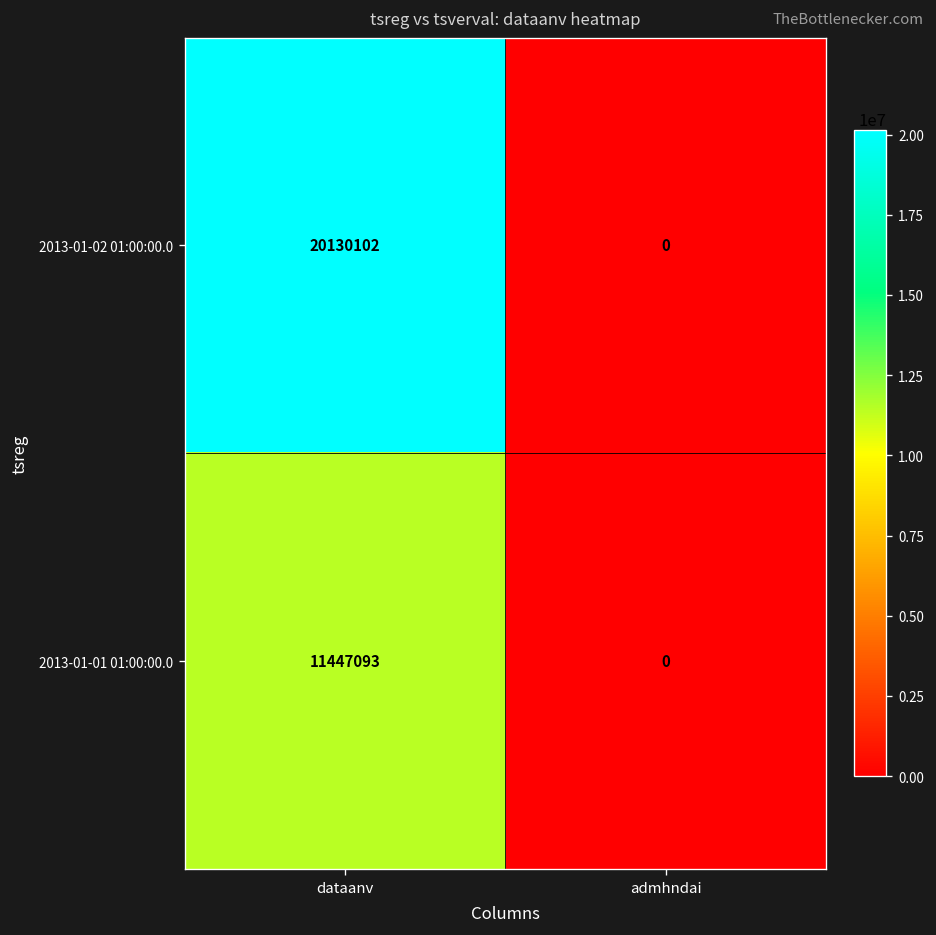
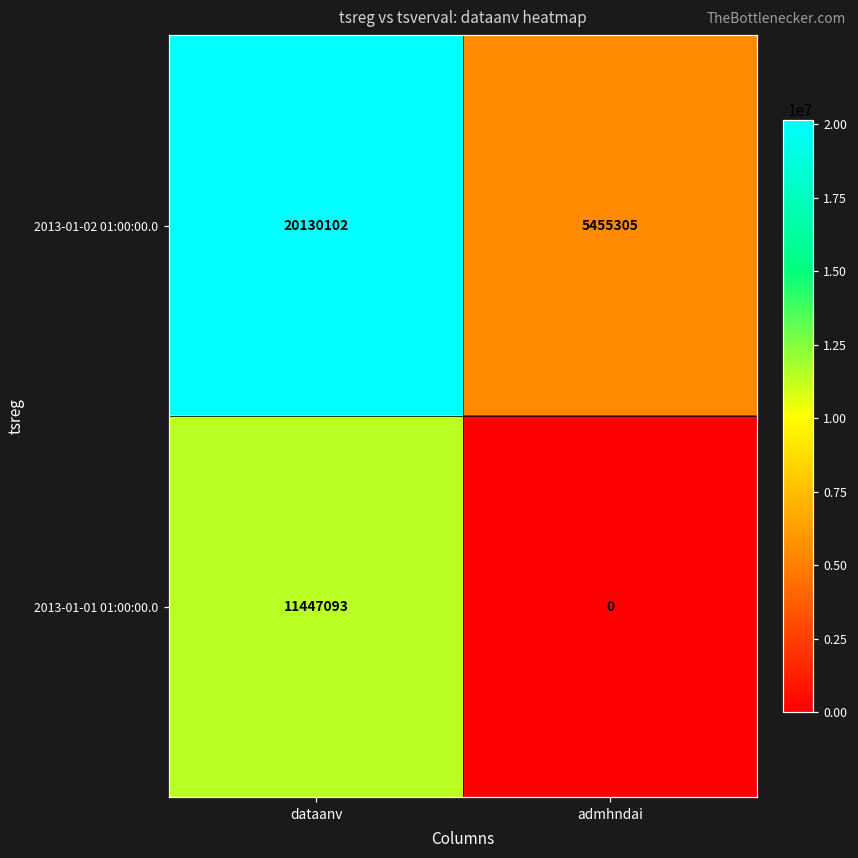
  {
    "2013-01-02 01:00:00.0": {
      "dataanv": 20130102,
-     "admhndai": 0
+     "admhndai": 5455305
    },
    "2013-01-01 01:00:00.0": {
      "dataanv": 11447093,
      "admhndai": 0
    }
  }
